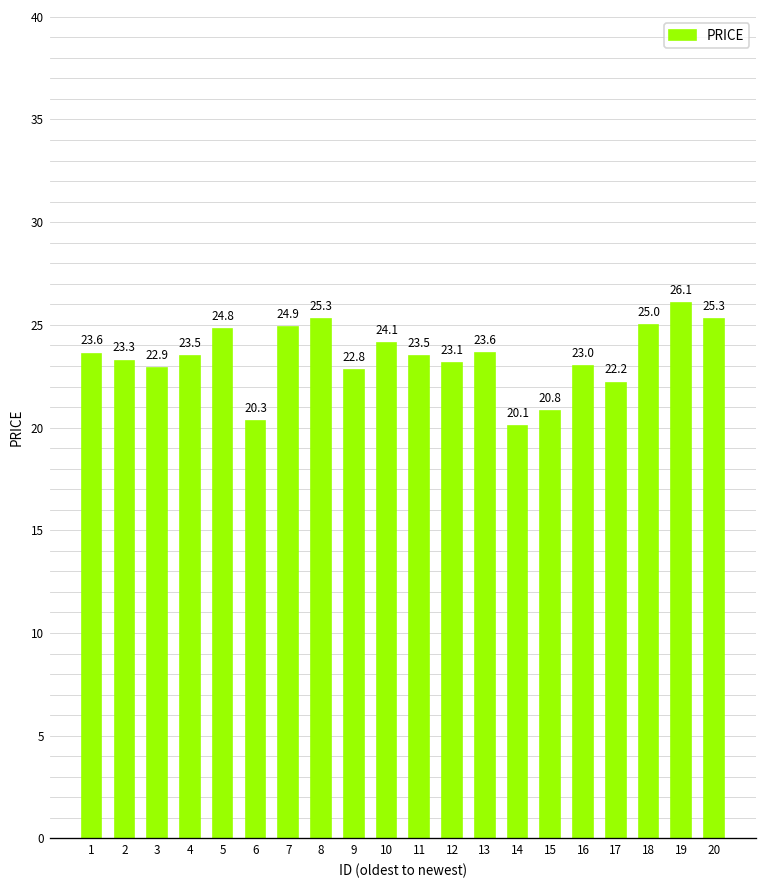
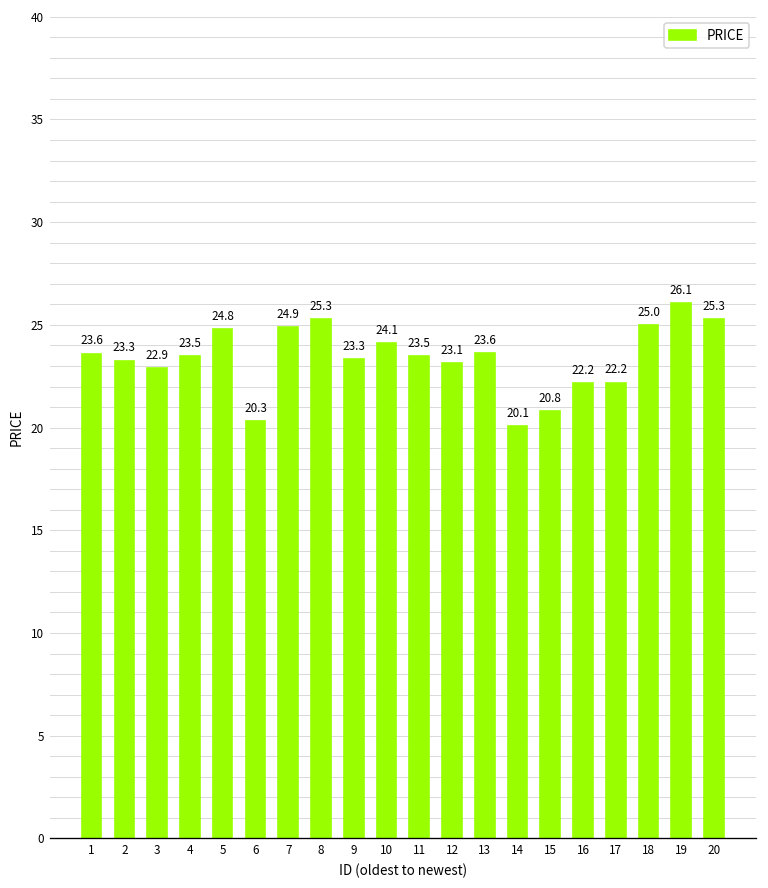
  {
    "1": 23.6,
    "2": 23.3,
    "3": 22.9,
    "4": 23.5,
    "5": 24.8,
    "6": 20.3,
    "7": 24.9,
    "8": 25.3,
-   "9": 22.8,
+   "9": 23.3,
    "10": 24.1,
    "11": 23.5,
    "12": 23.1,
    "13": 23.6,
    "14": 20.1,
    "15": 20.8,
-   "16": 23.0,
+   "16": 22.2,
    "17": 22.2,
    "18": 25.0,
    "19": 26.1,
    "20": 25.3
  }
